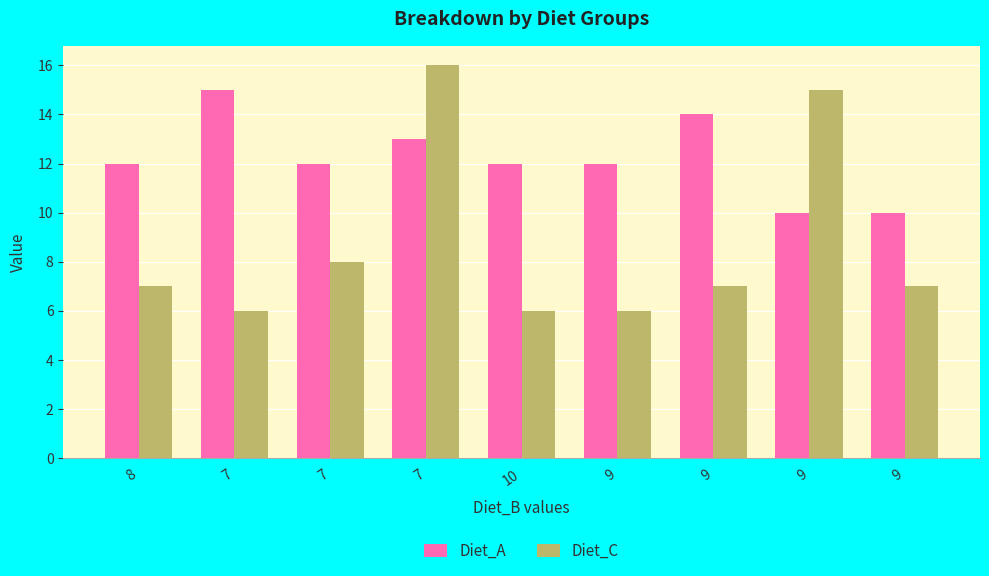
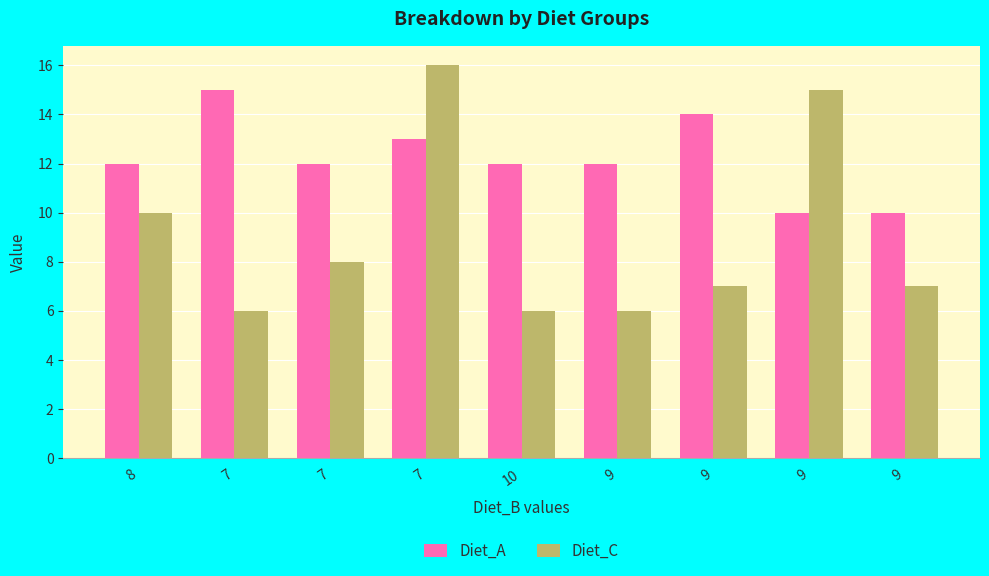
  {
    "Diet_A": {
      "8": 12,
      "10": 12
    },
    "Diet_C": {
-     "8": 7,
+     "8": 10,
      "10": 6
    }
  }
